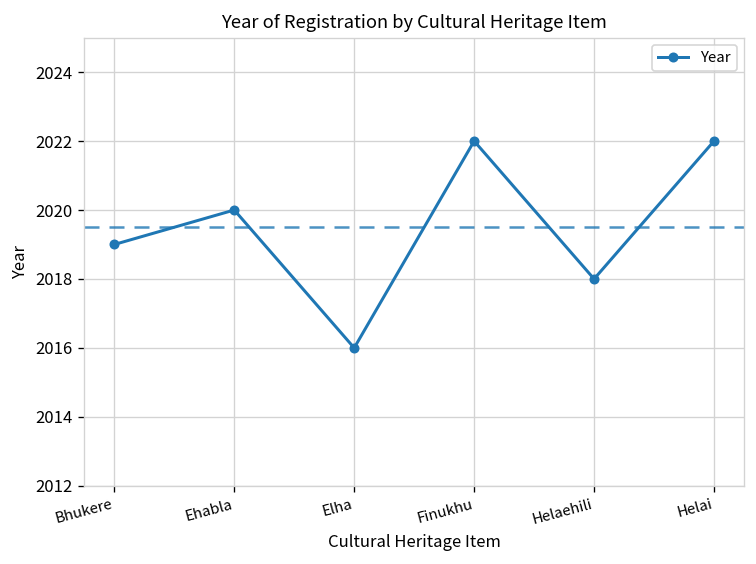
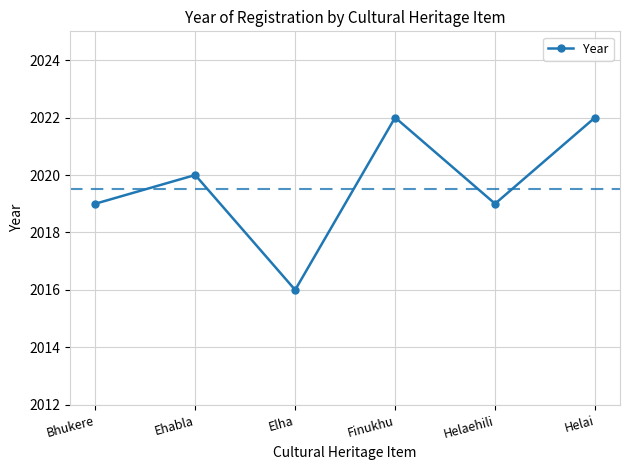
  {
    "Bhukere": 2019,
    "Ehabla": 2020,
    "Elha": 2016,
    "Finukhu": 2022,
-   "Helaehili": 2018,
+   "Helaehili": 2019,
    "Helai": 2022
  }
